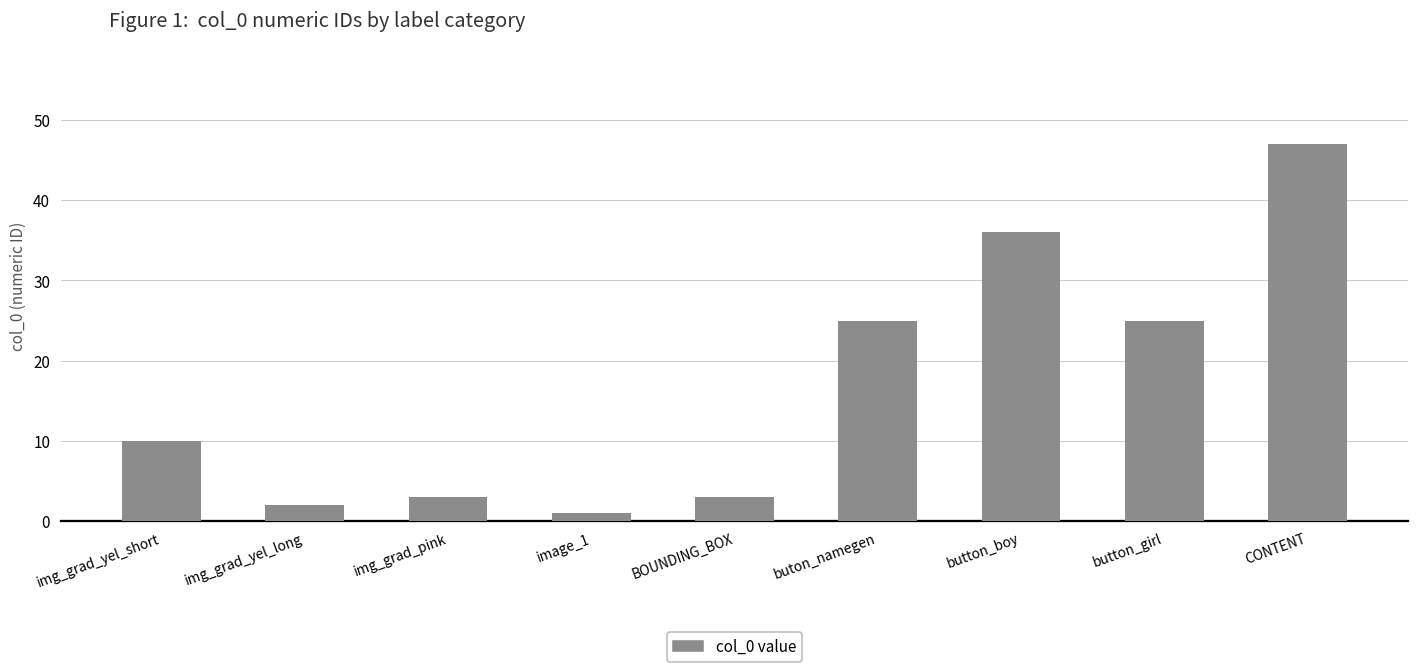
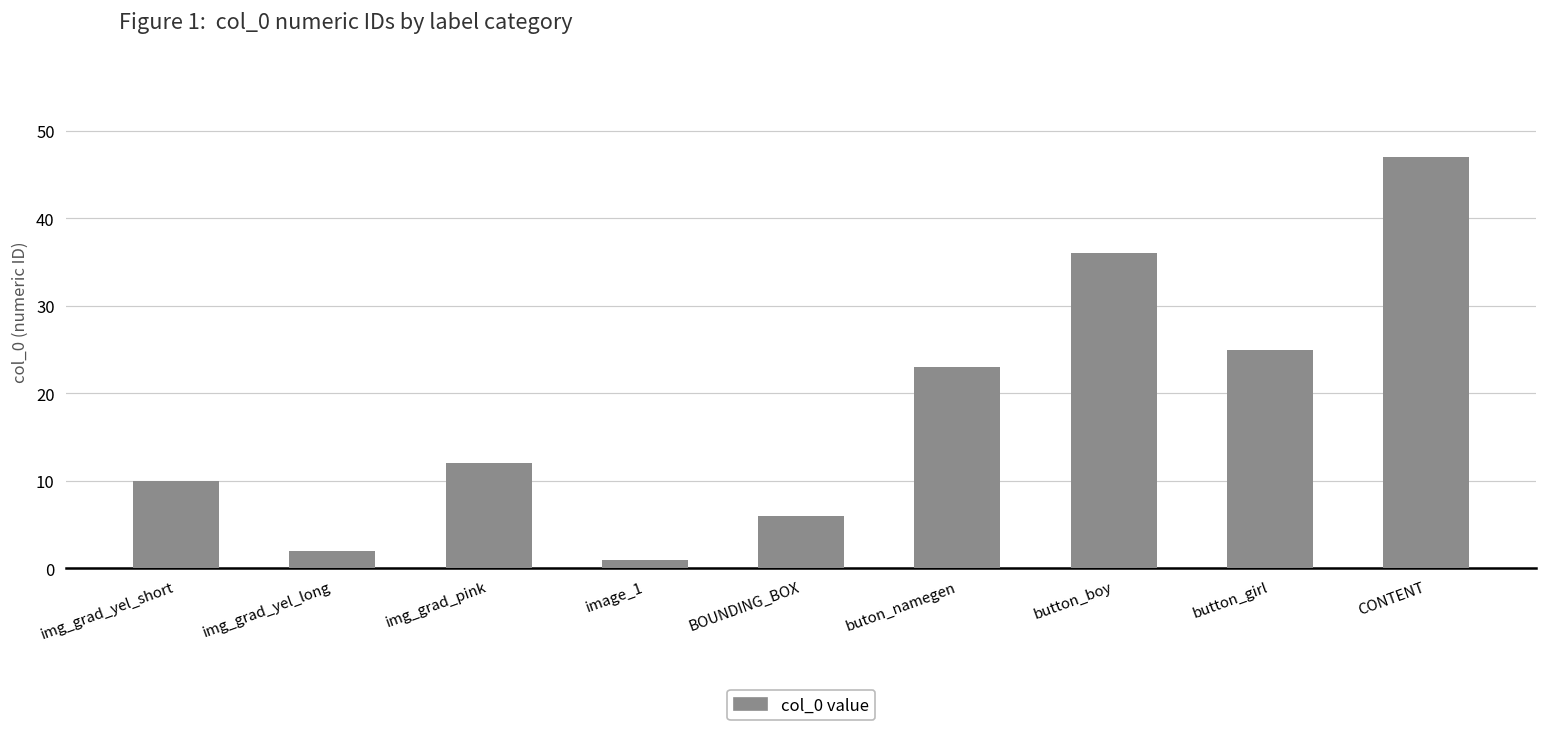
  {
    "img_grad_yel_short": 10,
    "img_grad_yel_long": 2,
-   "img_grad_pink": 3,
+   "img_grad_pink": 12,
    "image_1": 1,
-   "BOUNDING_BOX": 3,
-   "buton_namegen": 25,
+   "BOUNDING_BOX": 6,
+   "buton_namegen": 23,
    "button_boy": 36,
    "button_girl": 25,
    "CONTENT": 47
  }
